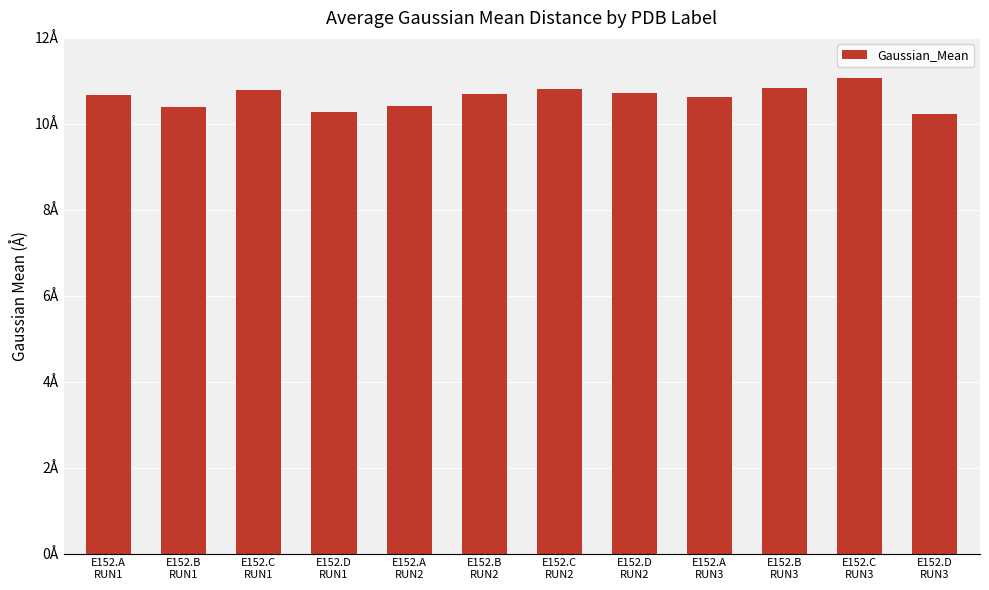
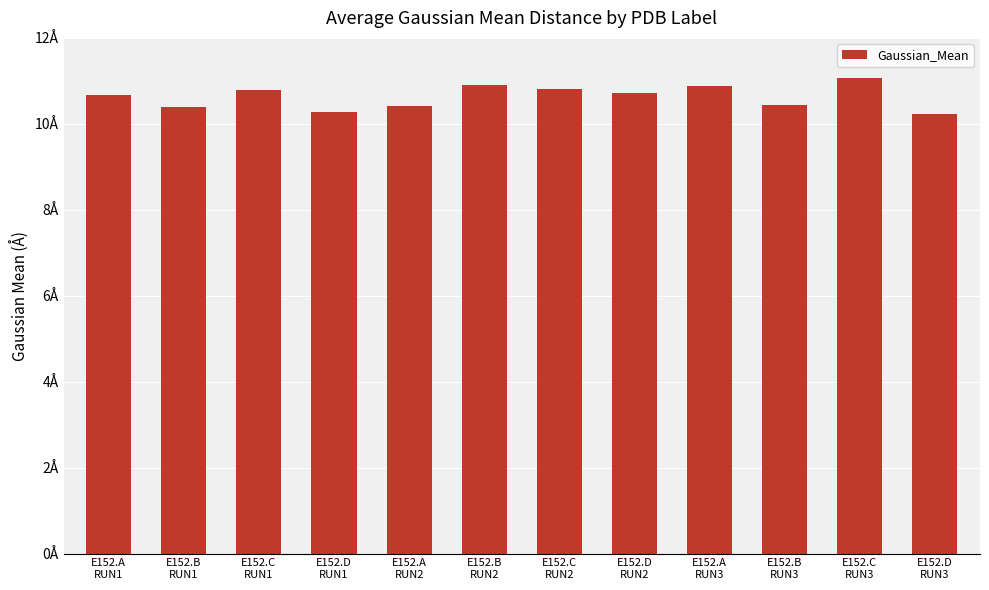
  {
    "E152.A RUN1": "10.7Å",
    "E152.B RUN1": "10.4Å",
    "E152.C RUN1": "10.8Å",
    "E152.D RUN1": "10.3Å",
    "E152.A RUN2": "10.4Å",
-   "E152.B RUN2": "10.7Å",
+   "E152.B RUN2": "10.9Å",
    "E152.C RUN2": "10.8Å",
    "E152.D RUN2": "10.7Å",
-   "E152.A RUN3": "10.6Å",
-   "E152.B RUN3": "10.8Å",
+   "E152.A RUN3": "10.9Å",
+   "E152.B RUN3": "10.4Å",
    "E152.C RUN3": "11.1Å",
    "E152.D RUN3": "10.2Å"
  }
